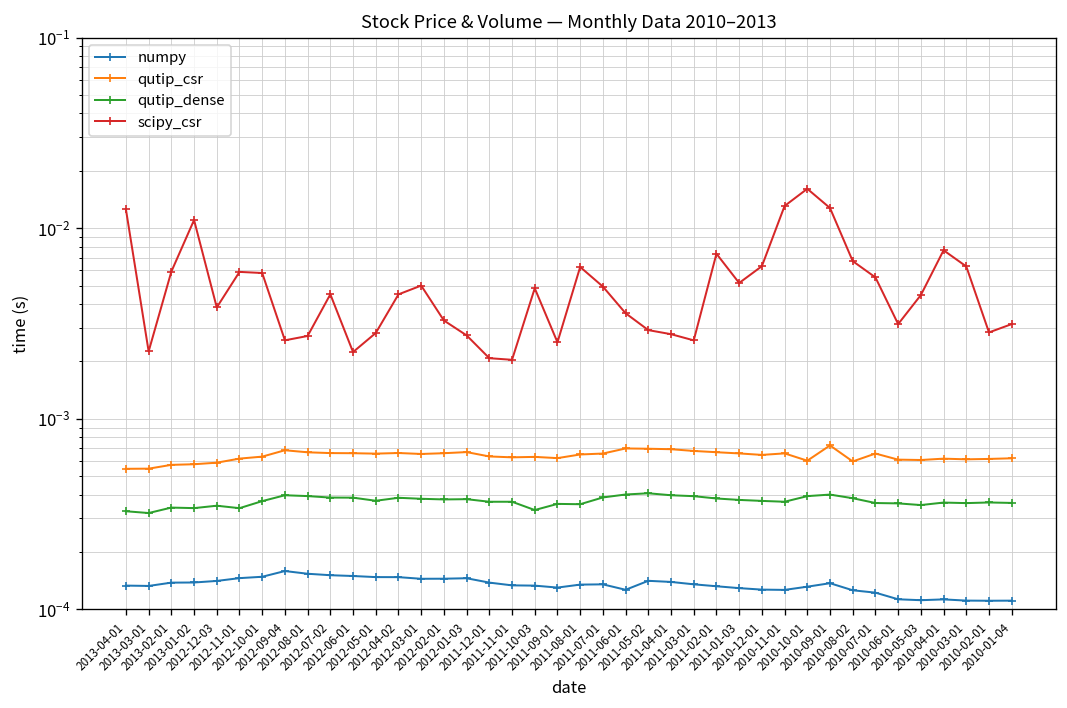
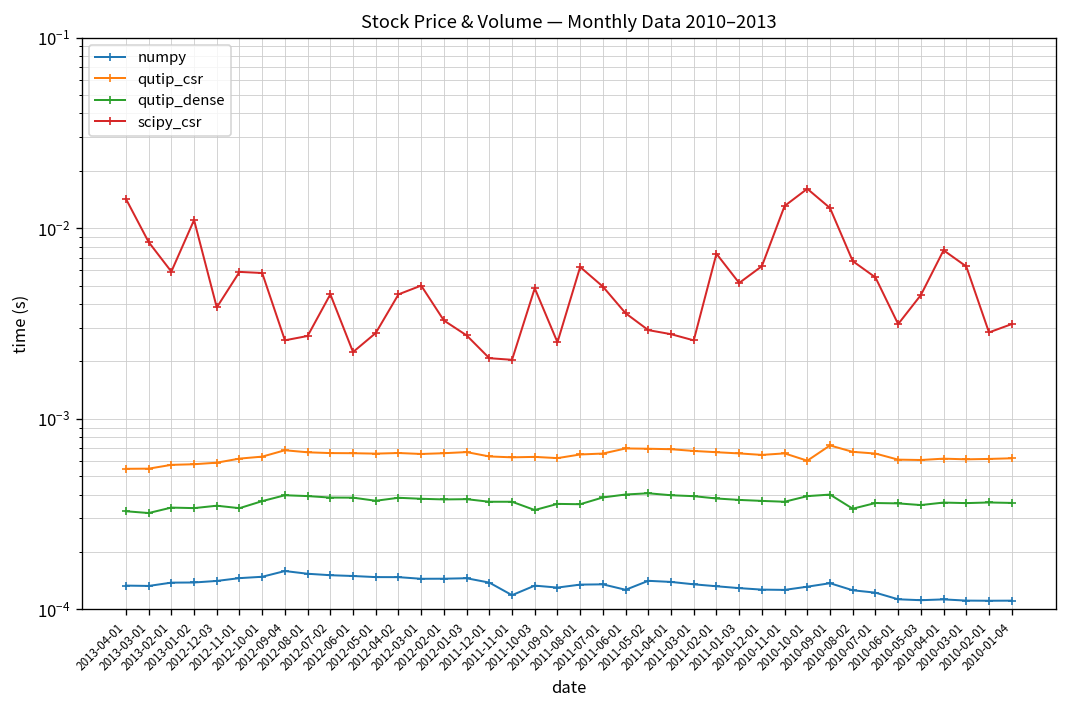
  {
    "numpy": {
      "2013-04-01": 0.00013,
      "2013-03-01": 0.00013,
      "2013-02-01": 0.00014,
      "2013-01-02": 0.00014,
      "2012-12-03": 0.00014,
      "2012-11-01": 0.00015,
      "2012-10-01": 0.00015,
      "2012-09-04": 0.00016,
      "2012-08-01": 0.00015,
      "2012-07-02": 0.00015,
      "2012-06-01": 0.00015,
      "2012-05-01": 0.00015,
      "2012-04-02": 0.00015,
      "2012-03-01": 0.00014,
      "2012-02-01": 0.00014,
      "2012-01-03": 0.00015,
      "2011-12-01": 0.00014,
-     "2011-11-01": 0.00013,
+     "2011-11-01": 0.00012,
      "2011-10-03": 0.00013,
      "2011-09-01": 0.00013,
      "2011-08-01": 0.00013,
      "2011-07-01": 0.00014,
      "2011-06-01": 0.00013,
      "2011-05-02": 0.00014,
      "2011-04-01": 0.00014,
      "2011-03-01": 0.00014,
      "2011-02-01": 0.00013,
      "2011-01-03": 0.00013,
      "2010-12-01": 0.00013,
      "2010-11-01": 0.00013,
      "2010-10-01": 0.00013,
      "2010-09-01": 0.00014,
      "2010-08-02": 0.00013,
      "2010-07-01": 0.00012,
      "2010-06-01": 0.00011,
      "2010-05-03": 0.00011,
      "2010-04-01": 0.00011,
      "2010-03-01": 0.00011,
      "2010-02-01": 0.00011,
      "2010-01-04": 0.00011
    },
    "qutip_csr": {
      "2013-04-01": 0.00055,
      "2013-03-01": 0.00055,
      "2013-02-01": 0.00057,
      "2013-01-02": 0.00058,
      "2012-12-03": 0.00059,
      "2012-11-01": 0.00062,
      "2012-10-01": 0.00063,
      "2012-09-04": 0.00068,
      "2012-08-01": 0.00067,
      "2012-07-02": 0.00066,
      "2012-06-01": 0.00066,
      "2012-05-01": 0.00066,
      "2012-04-02": 0.00066,
      "2012-03-01": 0.00065,
      "2012-02-01": 0.00066,
      "2012-01-03": 0.00067,
      "2011-12-01": 0.00063,
      "2011-11-01": 0.00063,
      "2011-10-03": 0.00063,
      "2011-09-01": 0.00062,
      "2011-08-01": 0.00065,
      "2011-07-01": 0.00066,
      "2011-06-01": 0.0007,
      "2011-05-02": 0.0007,
      "2011-04-01": 0.0007,
      "2011-03-01": 0.00068,
      "2011-02-01": 0.00067,
      "2011-01-03": 0.00066,
      "2010-12-01": 0.00065,
      "2010-11-01": 0.00066,
      "2010-10-01": 0.00060,
      "2010-09-01": 0.0007,
-     "2010-08-02": 0.00060,
+     "2010-08-02": 0.00067,
      "2010-07-01": 0.00066,
      "2010-06-01": 0.00061,
      "2010-05-03": 0.00061,
      "2010-04-01": 0.00062,
      "2010-03-01": 0.00061,
      "2010-02-01": 0.00062,
      "2010-01-04": 0.00062
    },
    "qutip_dense": {
      "2013-04-01": 0.00033,
      "2013-03-01": 0.00032,
      "2013-02-01": 0.00034,
      "2013-01-02": 0.00034,
      "2012-12-03": 0.00035,
      "2012-11-01": 0.00034,
      "2012-10-01": 0.00037,
      "2012-09-04": 0.00040,
      "2012-08-01": 0.00039,
      "2012-07-02": 0.00039,
      "2012-06-01": 0.00039,
      "2012-05-01": 0.00037,
      "2012-04-02": 0.00039,
      "2012-03-01": 0.00038,
      "2012-02-01": 0.00038,
      "2012-01-03": 0.00038,
      "2011-12-01": 0.00037,
      "2011-11-01": 0.00037,
      "2011-10-03": 0.00033,
      "2011-09-01": 0.00036,
      "2011-08-01": 0.00036,
      "2011-07-01": 0.00039,
      "2011-06-01": 0.00040,
      "2011-05-02": 0.00041,
      "2011-04-01": 0.00040,
      "2011-03-01": 0.00039,
      "2011-02-01": 0.00038,
      "2011-01-03": 0.00038,
      "2010-12-01": 0.00037,
      "2010-11-01": 0.00037,
      "2010-10-01": 0.00039,
      "2010-09-01": 0.00040,
-     "2010-08-02": 0.00038,
+     "2010-08-02": 0.00034,
      "2010-07-01": 0.00036,
      "2010-06-01": 0.00036,
      "2010-05-03": 0.00035,
      "2010-04-01": 0.00036,
      "2010-03-01": 0.00036,
      "2010-02-01": 0.00036,
      "2010-01-04": 0.00036
    },
    "scipy_csr": {
-     "2013-04-01": 0.013,
-     "2013-03-01": 0.0023,
+     "2013-04-01": 0.014,
+     "2013-03-01": 0.008,
      "2013-02-01": 0.0059,
      "2013-01-02": 0.011,
      "2012-12-03": 0.0038,
      "2012-11-01": 0.0059,
      "2012-10-01": 0.0058,
      "2012-09-04": 0.0026,
      "2012-08-01": 0.0027,
      "2012-07-02": 0.0045,
      "2012-06-01": 0.0022,
      "2012-05-01": 0.0028,
      "2012-04-02": 0.0045,
      "2012-03-01": 0.0050,
      "2012-02-01": 0.0033,
      "2012-01-03": 0.0027,
      "2011-12-01": 0.0021,
      "2011-11-01": 0.0020,
      "2011-10-03": 0.0048,
      "2011-09-01": 0.0025,
      "2011-08-01": 0.0063,
      "2011-07-01": 0.0049,
      "2011-06-01": 0.0036,
      "2011-05-02": 0.0029,
      "2011-04-01": 0.0028,
      "2011-03-01": 0.0026,
      "2011-02-01": 0.007,
      "2011-01-03": 0.0052,
      "2010-12-01": 0.0063,
      "2010-11-01": 0.013,
      "2010-10-01": 0.016,
      "2010-09-01": 0.013,
      "2010-08-02": 0.0067,
      "2010-07-01": 0.0055,
      "2010-06-01": 0.0031,
      "2010-05-03": 0.0045,
      "2010-04-01": 0.008,
      "2010-03-01": 0.0063,
      "2010-02-01": 0.0028,
      "2010-01-04": 0.0031
    }
  }
